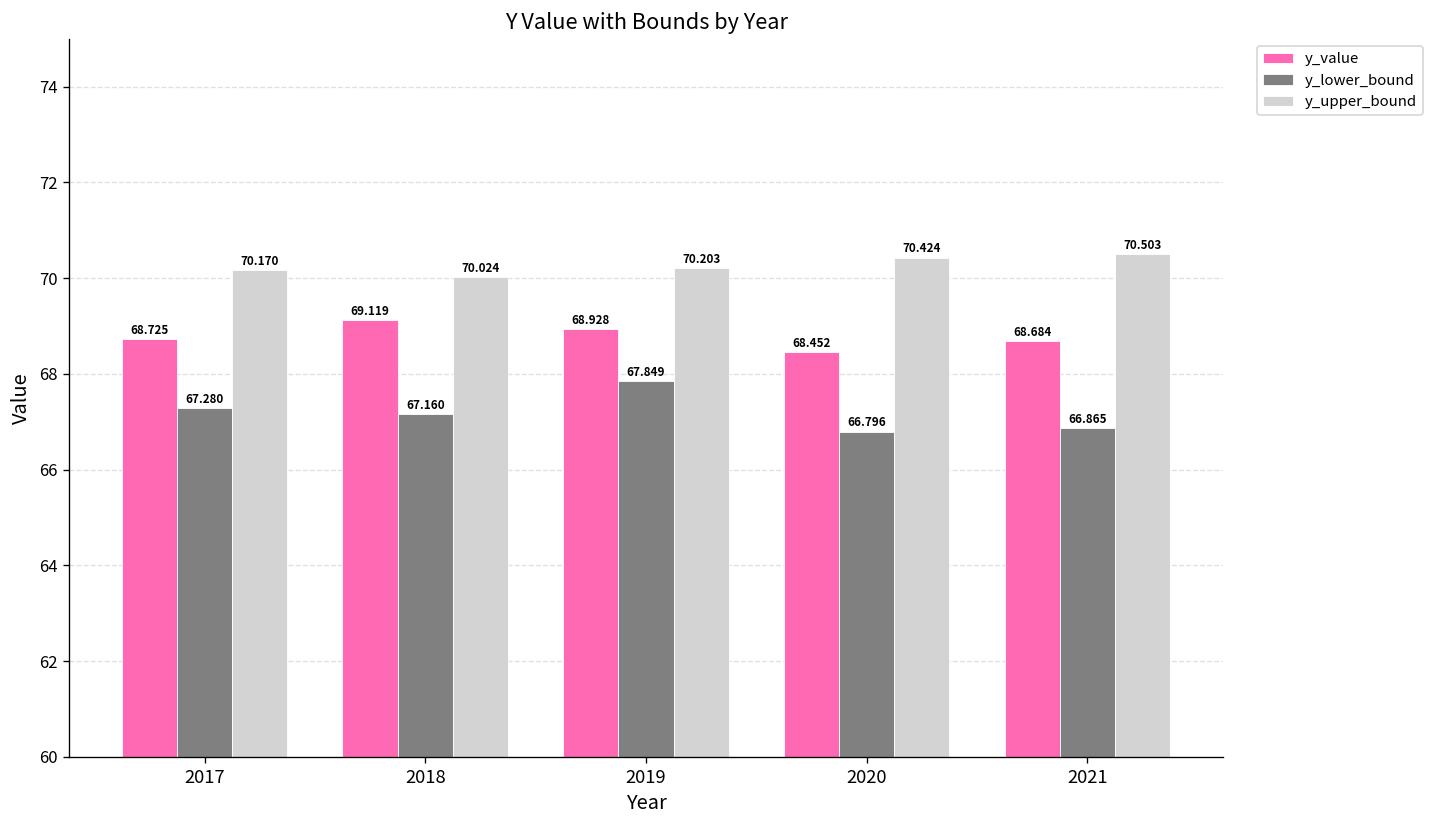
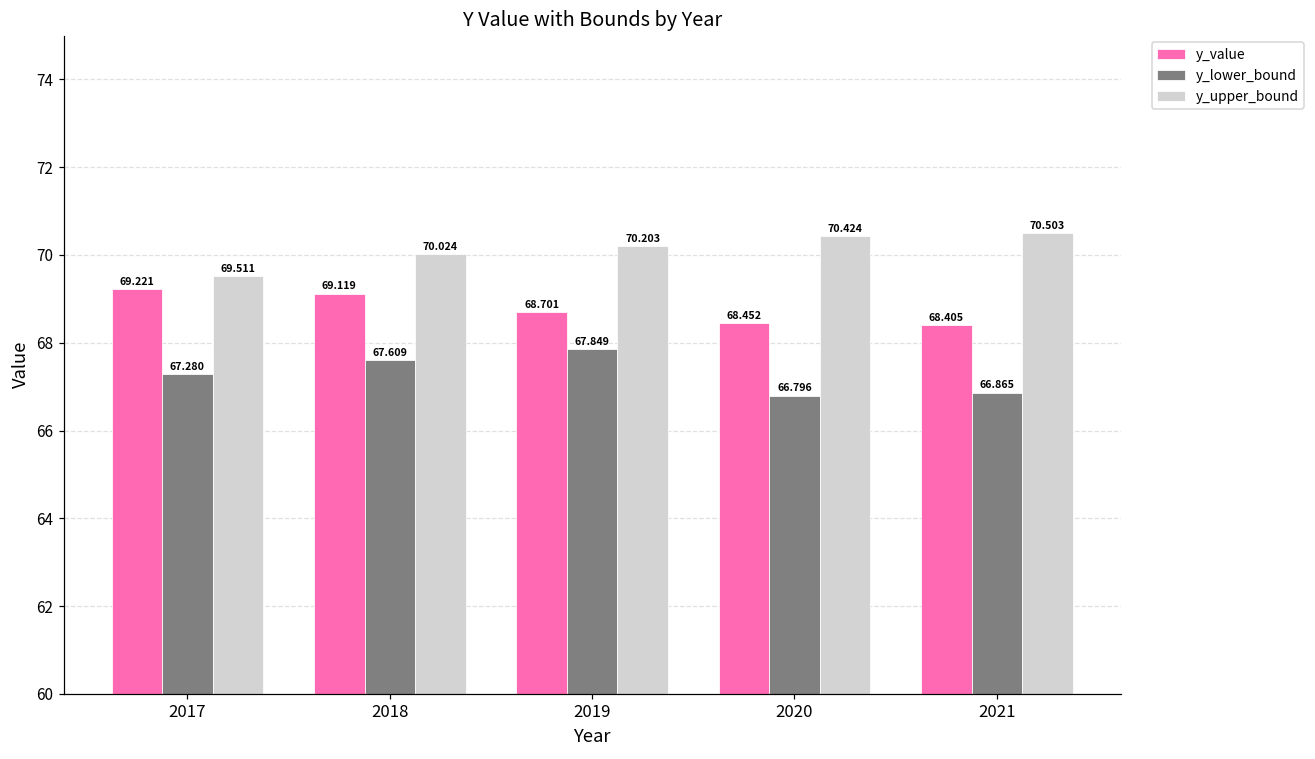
  {
    "y_value": {
-     "2017": 68.725,
+     "2017": 69.221,
      "2018": 69.119,
-     "2019": 68.928,
+     "2019": 68.701,
      "2020": 68.452,
-     "2021": 68.684
+     "2021": 68.405
    },
    "y_lower_bound": {
      "2017": 67.280,
-     "2018": 67.160,
+     "2018": 67.609,
      "2019": 67.849,
      "2020": 66.796,
      "2021": 66.865
    },
    "y_upper_bound": {
-     "2017": 70.170,
+     "2017": 69.511,
      "2018": 70.024,
      "2019": 70.203,
      "2020": 70.424,
      "2021": 70.503
    }
  }
